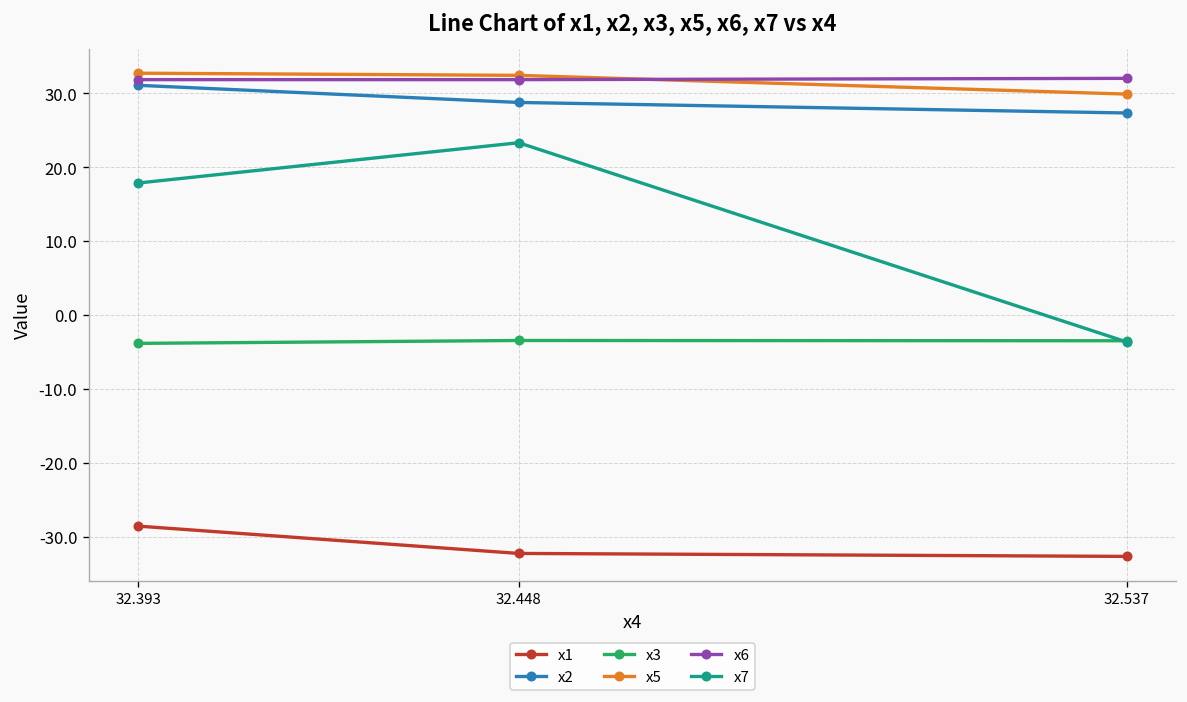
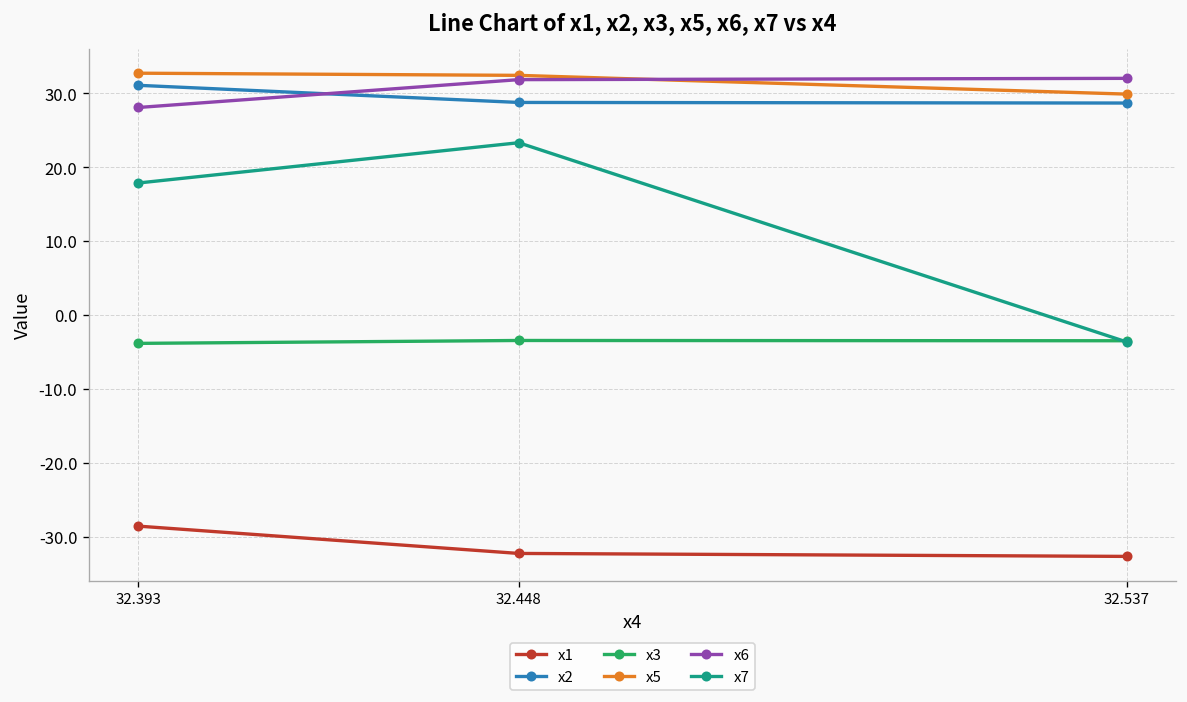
  {
    "x1": {
      "32.393": -29,
      "32.448": -32,
      "32.537": -33
    },
    "x2": {
      "32.393": 31,
      "32.448": 29,
-     "32.537": 27
+     "32.537": 29
    },
    "x5": {
      "32.393": 33,
      "32.448": 32,
      "32.537": 30
    },
    "x6": {
-     "32.393": 32,
+     "32.393": 28,
      "32.448": 32,
      "32.537": 32
    }
  }
